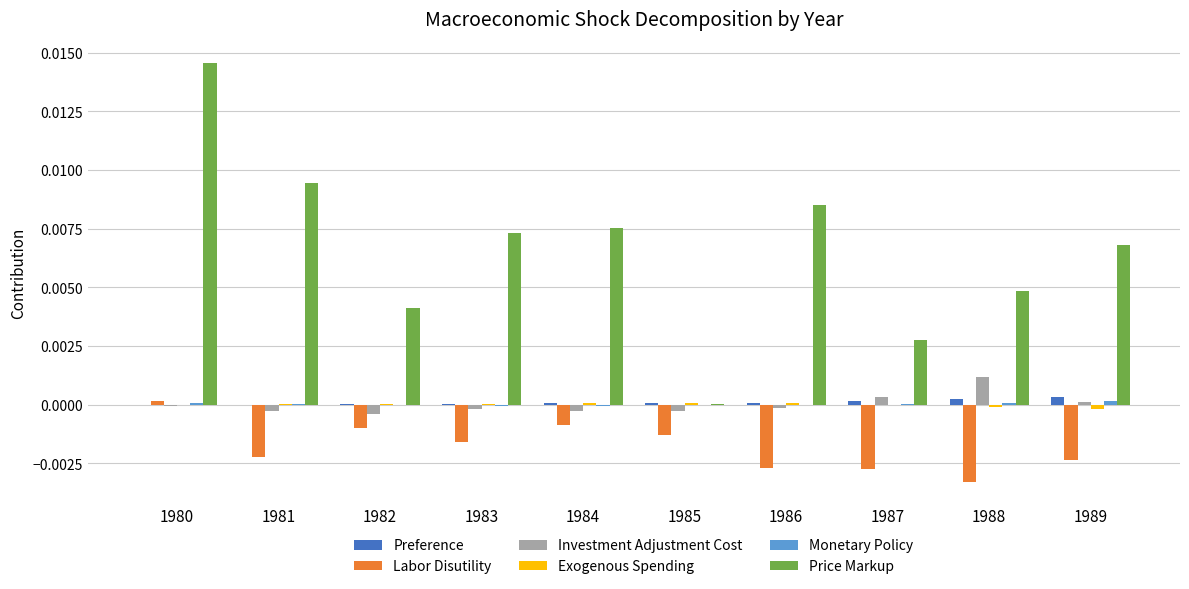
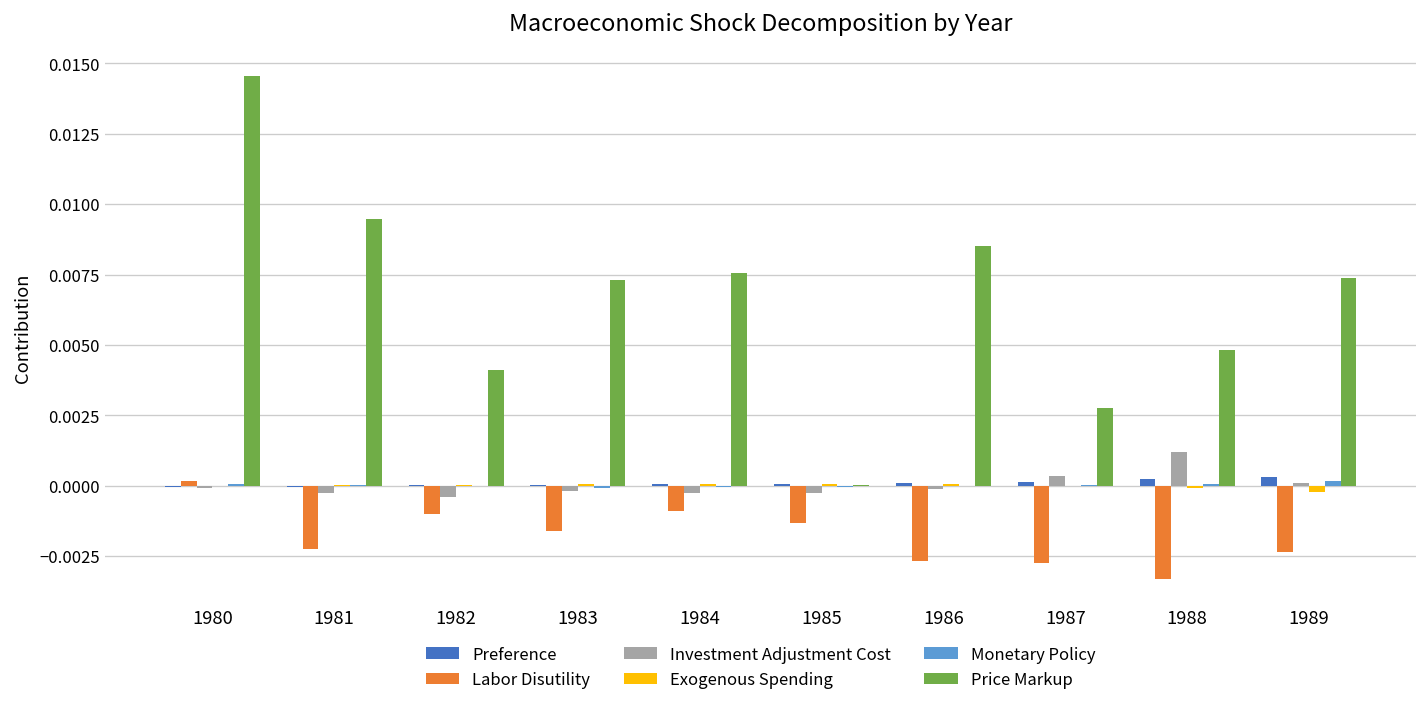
  {
    "Labor Disutility": {
      "1980": 0.0002,
      "1981": -0.0022,
      "1982": -0.0010,
      "1983": -0.0016,
      "1984": -0.0009,
      "1985": -0.0013,
      "1986": -0.0027,
      "1987": -0.0027,
      "1988": -0.0033,
      "1989": -0.0023
    },
    "Investment Adjustment Cost": {
      "1981": -0.0003,
      "1982": -0.0004,
      "1983": -0.0002,
      "1984": -0.0003,
      "1985": -0.0003,
      "1986": -0.0001,
      "1987": 0.0003,
      "1988": 0.0012
    },
    "Exogenous Spending": {
      "1989": -0.0002
    },
    "Price Markup": {
      "1980": 0.0146,
      "1981": 0.0095,
      "1982": 0.0041,
      "1983": 0.0073,
      "1984": 0.0075,
      "1986": 0.0085,
      "1987": 0.0028,
      "1988": 0.0048,
-     "1989": 0.0068
+     "1989": 0.0074
    }
  }
